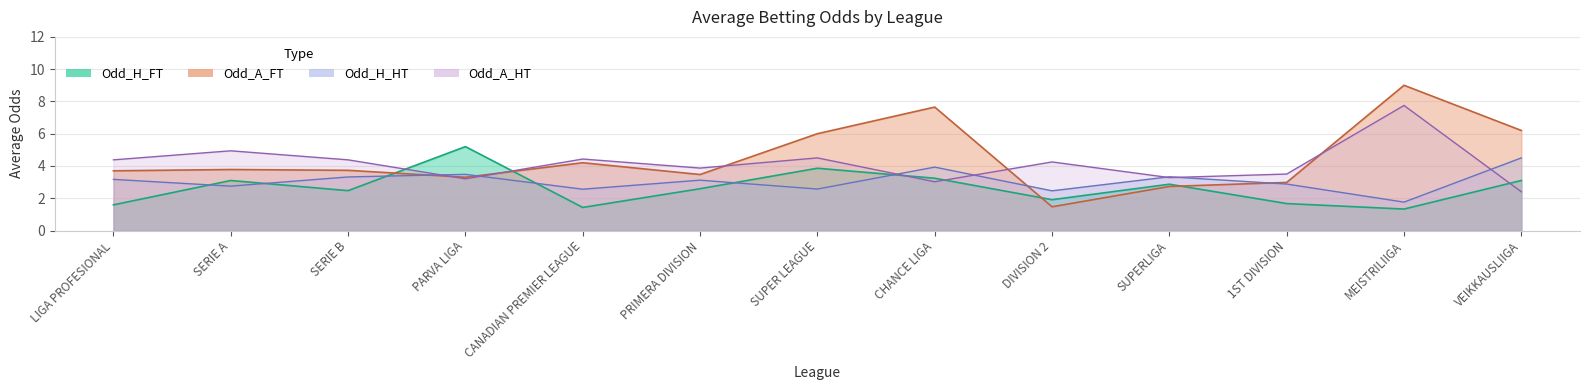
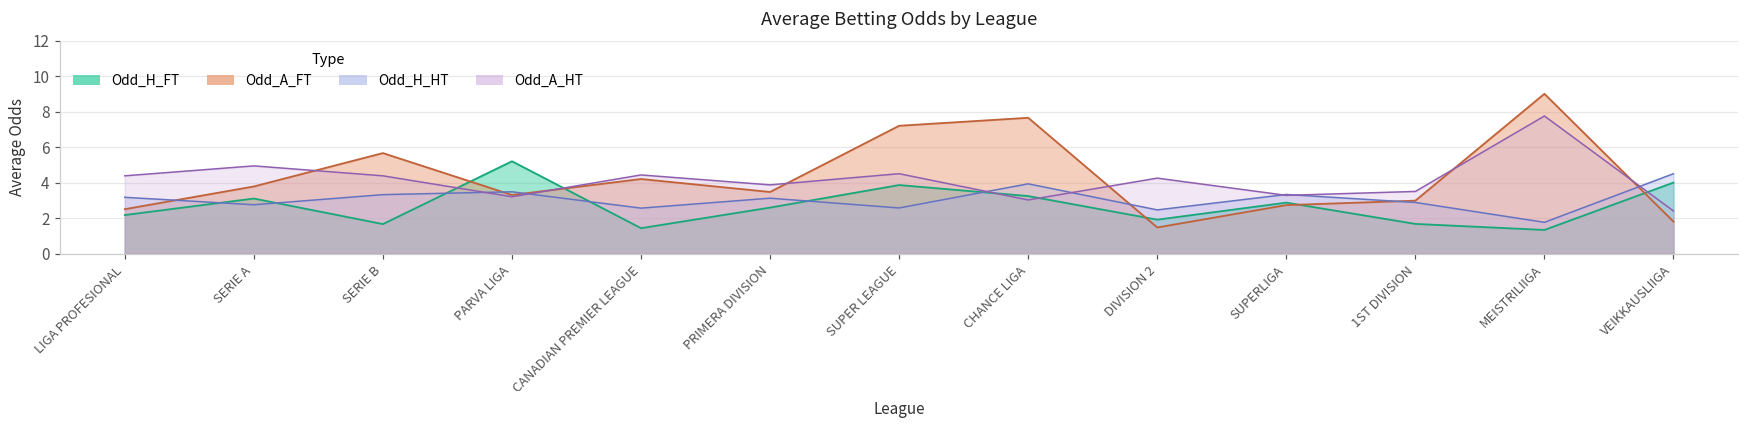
  {
    "Odd_H_FT": {
-     "LIGA PROFESIONAL": 1.6,
+     "LIGA PROFESIONAL": 2.2,
      "SERIE A": 3.1,
-     "SERIE B": 2.5,
+     "SERIE B": 1.7,
      "PARVA LIGA": 5.2,
      "CANADIAN PREMIER LEAGUE": 1.4,
      "PRIMERA DIVISION": 2.6,
      "SUPER LEAGUE": 3.9,
      "CHANCE LIGA": 3.2,
      "DIVISION 2": 1.9,
      "1ST DIVISION": 1.7,
      "MEISTRILIIGA": 1.3,
-     "VEIKKAUSLIIGA": 3.1
+     "VEIKKAUSLIIGA": 4.0
    },
    "Odd_A_FT": {
-     "LIGA PROFESIONAL": 3.7,
+     "LIGA PROFESIONAL": 2.5,
      "SERIE A": 3.8,
-     "SERIE B": 3.7,
+     "SERIE B": 5.7,
      "CANADIAN PREMIER LEAGUE": 4.2,
      "PRIMERA DIVISION": 3.5,
-     "SUPER LEAGUE": 6.0,
+     "SUPER LEAGUE": 7.2,
      "CHANCE LIGA": 7.7,
      "DIVISION 2": 1.5,
      "MEISTRILIIGA": 9.0,
-     "VEIKKAUSLIIGA": 6.2
+     "VEIKKAUSLIIGA": 1.8
    }
  }
